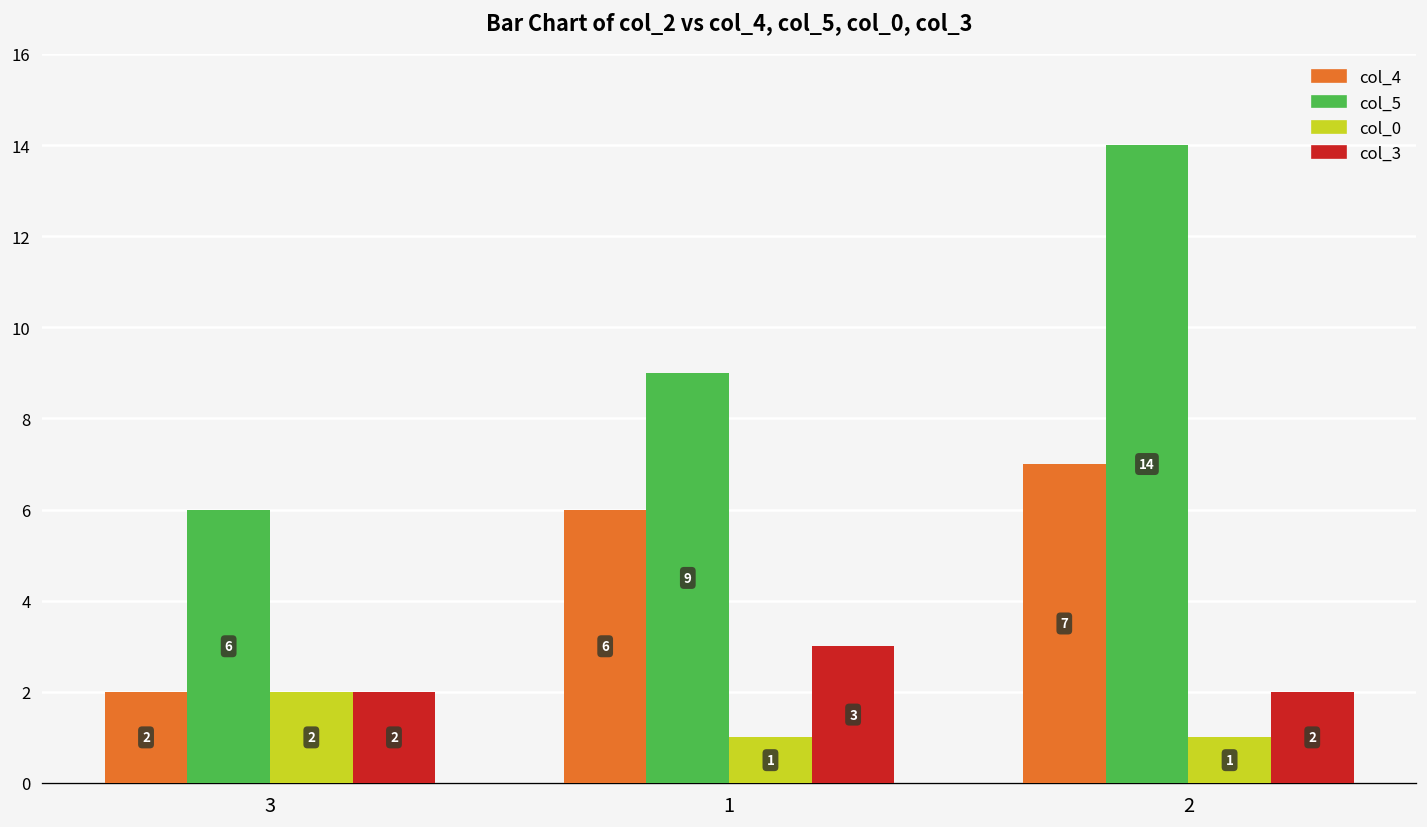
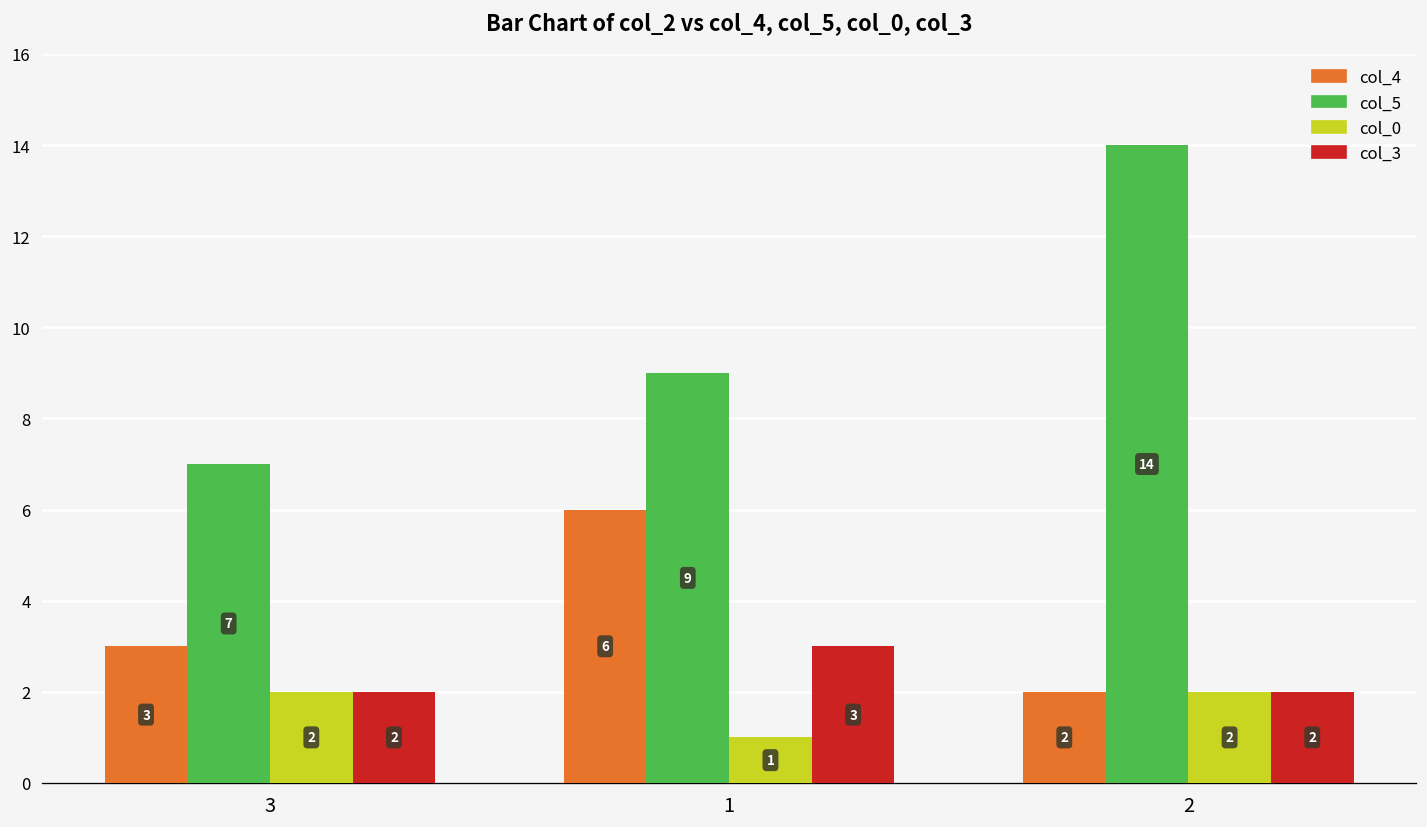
  {
    "col_4": {
-     "3": 2,
-     "2": 7
+     "3": 3,
+     "2": 2
    },
    "col_5": {
-     "3": 6
+     "3": 7
    },
    "col_0": {
-     "2": 1
+     "2": 2
    }
  }
